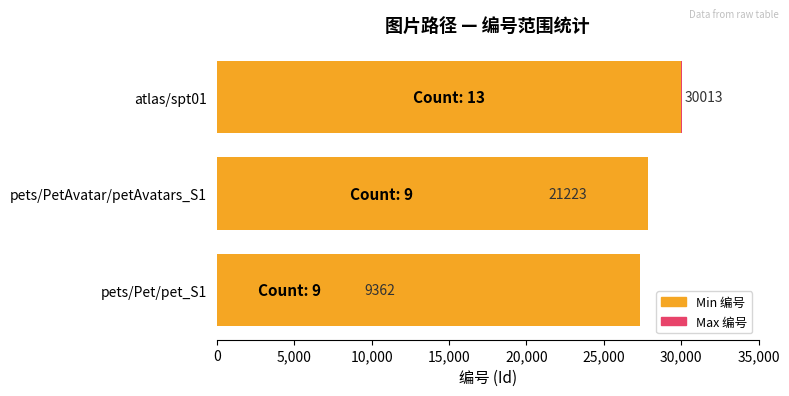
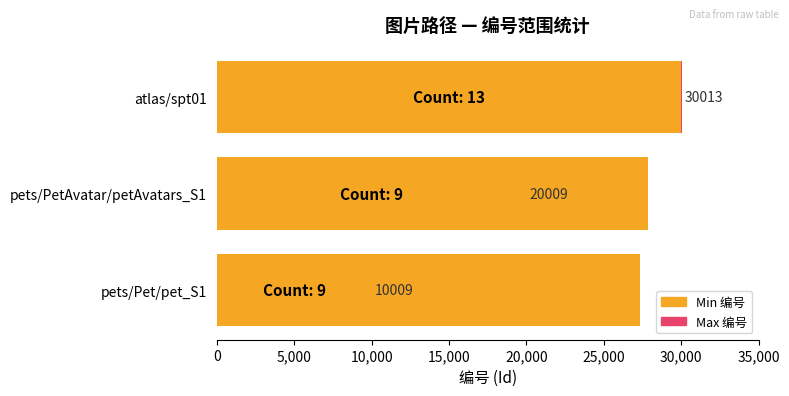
  {
    "Max 编号": {
      "atlas/spt01": 30013,
-     "pets/PetAvatar/petAvatars_S1": 21223,
-     "pets/Pet/pet_S1": 9362
+     "pets/PetAvatar/petAvatars_S1": 20009,
+     "pets/Pet/pet_S1": 10009
    }
  }
